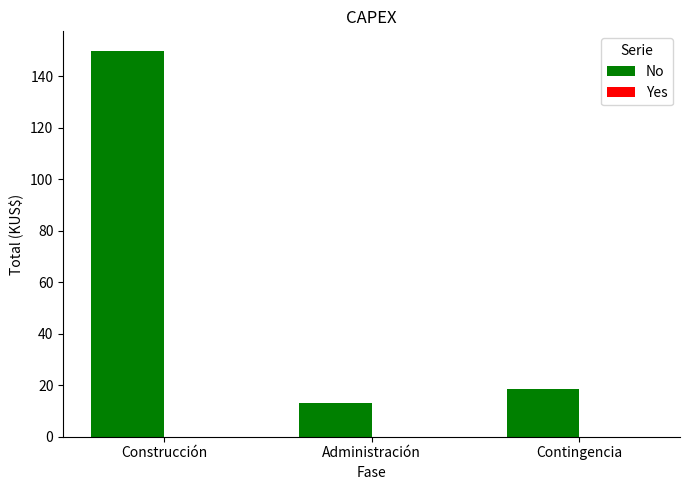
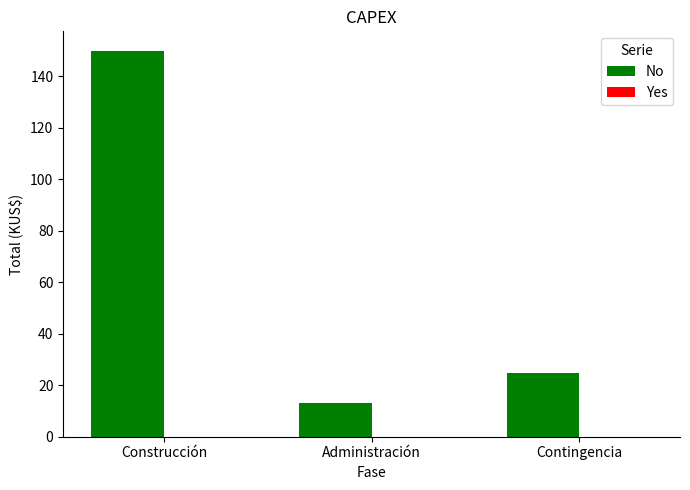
  {
    "No": {
      "Construcción": 150,
      "Administración": 13,
-     "Contingencia": 19
+     "Contingencia": 25
    },
    "Yes": {
      "Construcción": 0,
      "Administración": 0,
      "Contingencia": 0
    }
  }
